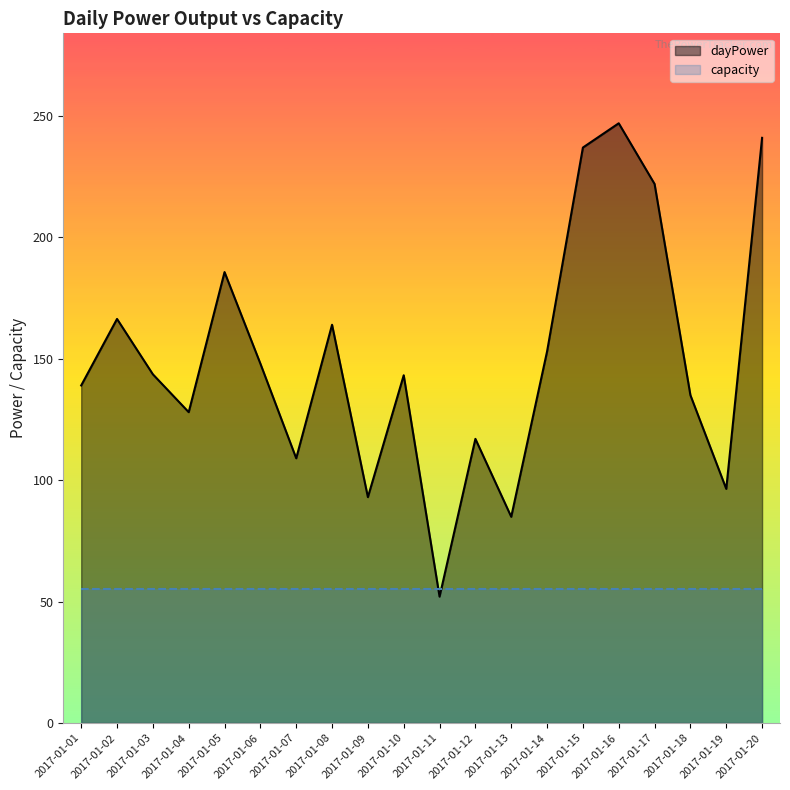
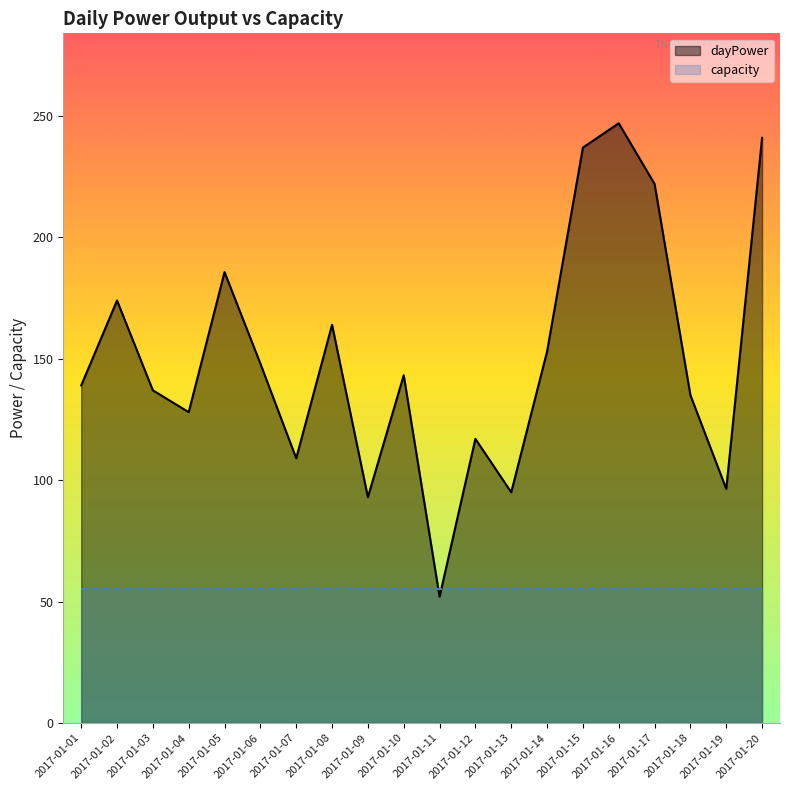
  {
    "dayPower": {
      "2017-01-01": 139,
-     "2017-01-02": 166,
-     "2017-01-03": 144,
+     "2017-01-02": 174,
+     "2017-01-03": 137,
      "2017-01-04": 128,
      "2017-01-05": 186,
      "2017-01-06": 148,
      "2017-01-07": 109,
      "2017-01-08": 164,
      "2017-01-09": 93,
      "2017-01-10": 143,
      "2017-01-11": 52,
      "2017-01-12": 117,
-     "2017-01-13": 85,
+     "2017-01-13": 95,
      "2017-01-14": 153,
      "2017-01-15": 237,
      "2017-01-16": 247,
      "2017-01-17": 222,
      "2017-01-18": 135,
      "2017-01-19": 96,
      "2017-01-20": 241
    },
    "capacity": {
      "2017-01-01": 55,
      "2017-01-02": 55,
      "2017-01-03": 55,
      "2017-01-04": 55,
      "2017-01-05": 55,
      "2017-01-06": 55,
      "2017-01-07": 55,
      "2017-01-08": 55,
      "2017-01-09": 55,
      "2017-01-10": 55,
      "2017-01-11": 55,
      "2017-01-12": 55,
      "2017-01-13": 55,
      "2017-01-14": 55,
      "2017-01-15": 55,
      "2017-01-16": 55,
      "2017-01-17": 55,
      "2017-01-18": 55,
      "2017-01-19": 55,
      "2017-01-20": 55
    }
  }
